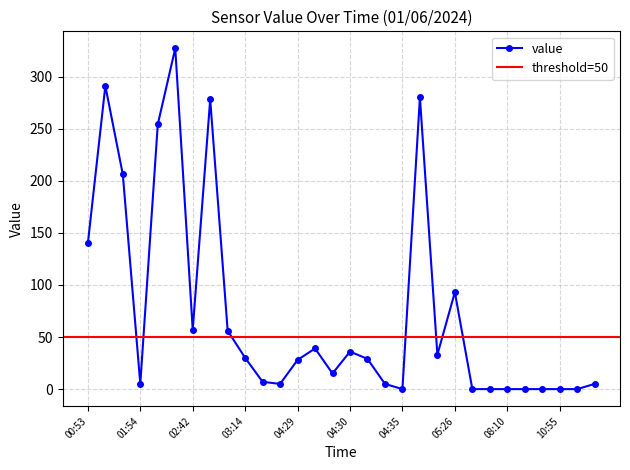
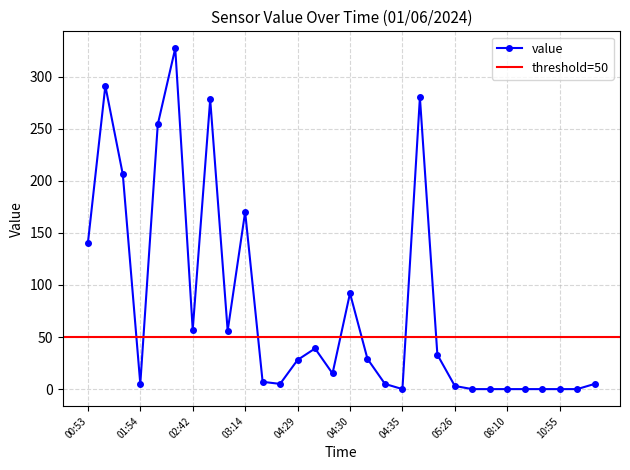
  {
    "00:53": 140,
    "01:54": 5,
    "02:42": 57,
-   "03:14": 30,
+   "03:14": 170,
    "04:29": 28,
-   "04:30": 36,
+   "04:30": 92,
    "04:35": 0,
-   "05:26": 93,
+   "05:26": 3,
    "08:10": 0,
    "10:55": 0
  }
